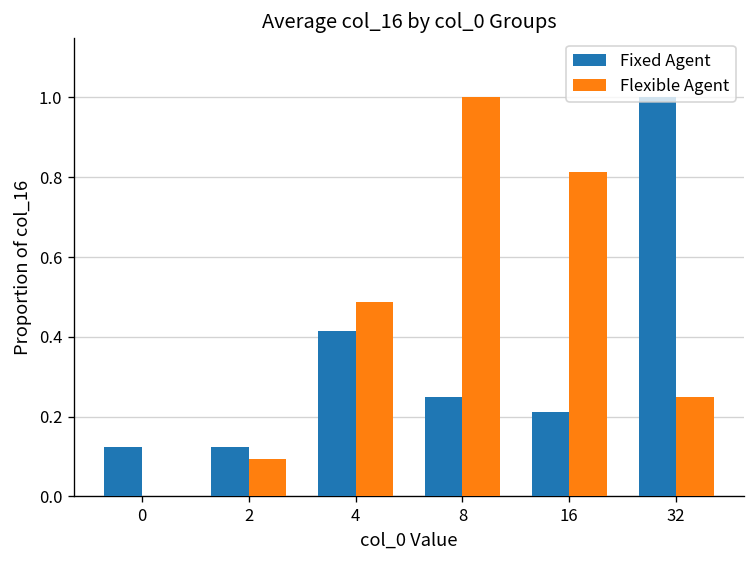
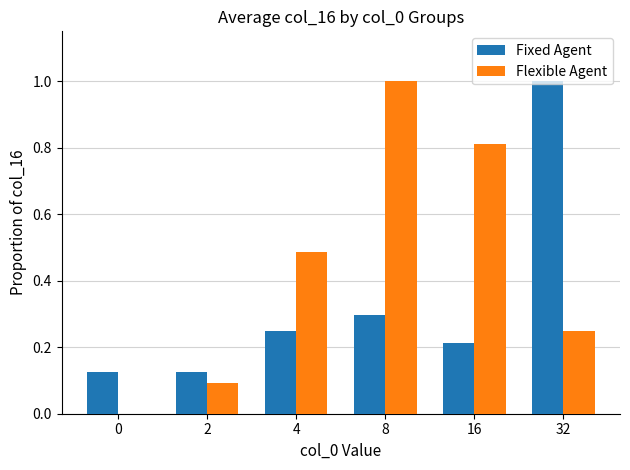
  {
    "Fixed Agent": {
      "0": 0.13,
      "2": 0.13,
-     "4": 0.42,
-     "8": 0.25,
+     "4": 0.25,
+     "8": 0.30,
      "16": 0.21
    },
    "Flexible Agent": {
      "0": 0.00,
      "2": 0.09,
      "4": 0.49,
      "8": 1.00,
      "16": 0.81,
      "32": 0.25
    }
  }
